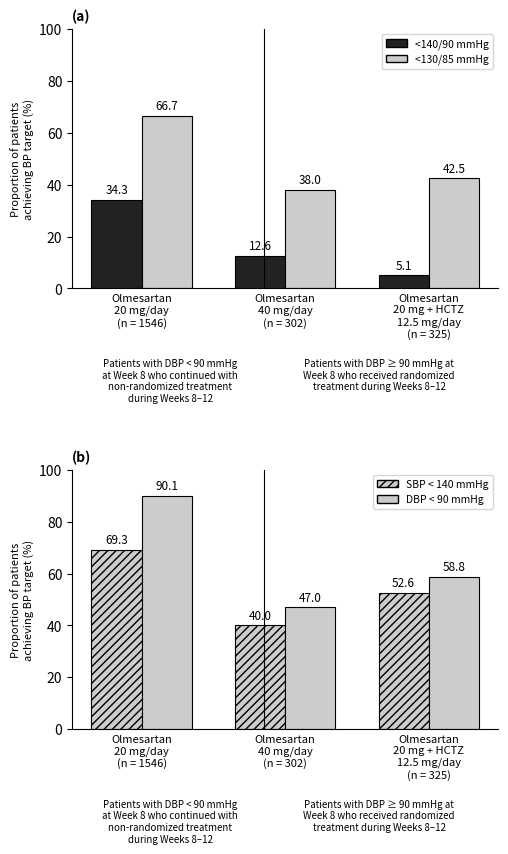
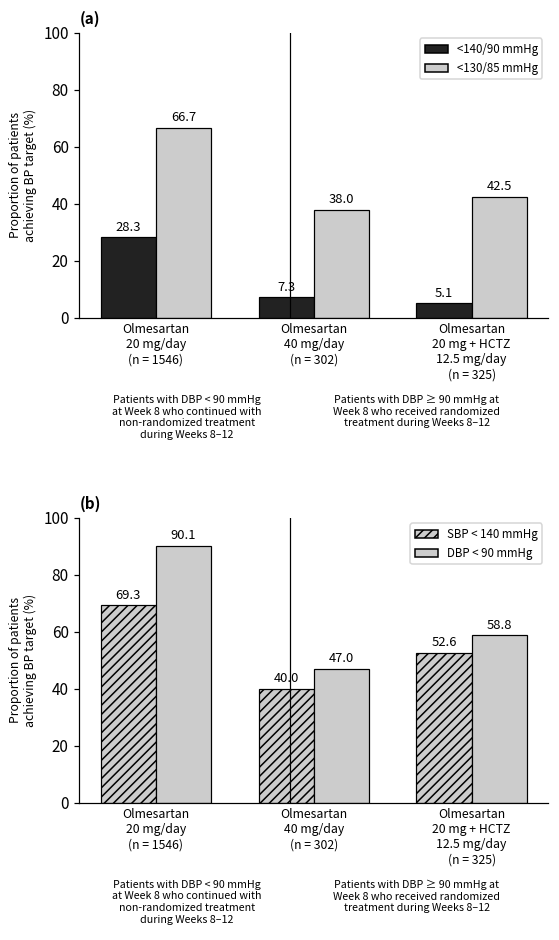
  {
    "(a)": {
      "<140/90 mmHg": {
-       "Olmesartan 20 mg/day (n = 1546)": 34.3,
-       "Olmesartan 40 mg/day (n = 302)": 12.6,
+       "Olmesartan 20 mg/day (n = 1546)": 28.3,
+       "Olmesartan 40 mg/day (n = 302)": 7.3,
        "Olmesartan 20 mg + HCTZ 12.5 mg/day (n = 325)": 5.1
      },
      "<130/85 mmHg": {
        "Olmesartan 20 mg/day (n = 1546)": 66.7,
        "Olmesartan 40 mg/day (n = 302)": 38.0,
        "Olmesartan 20 mg + HCTZ 12.5 mg/day (n = 325)": 42.5
      }
    }
  }
